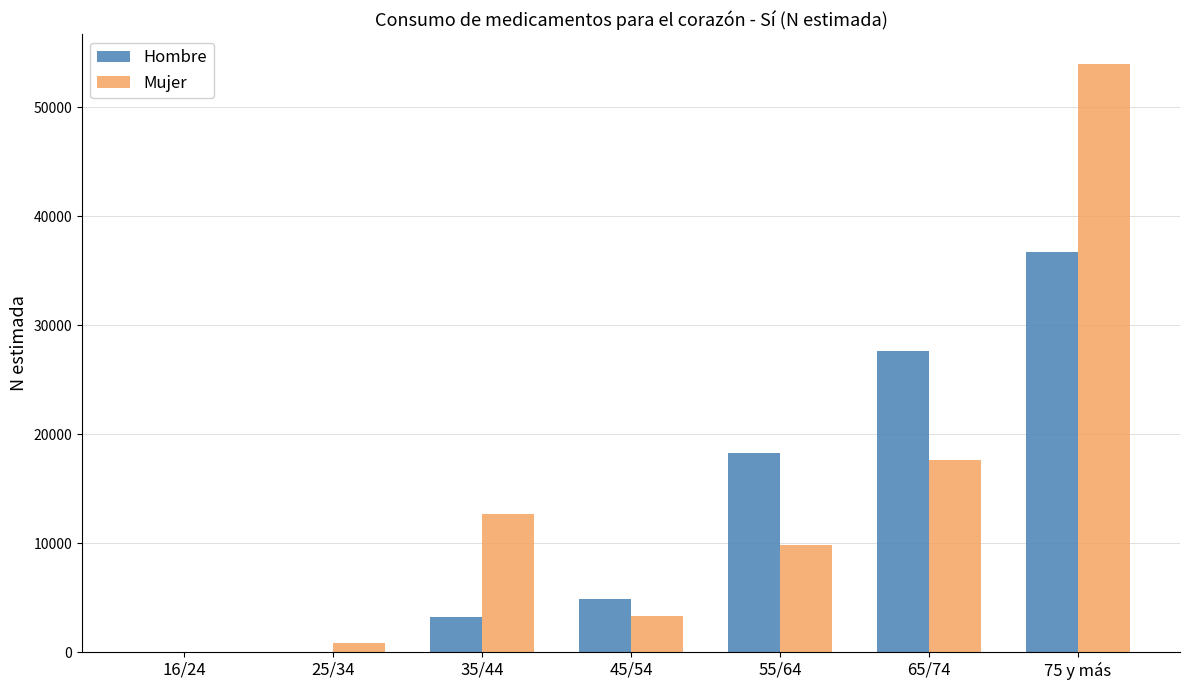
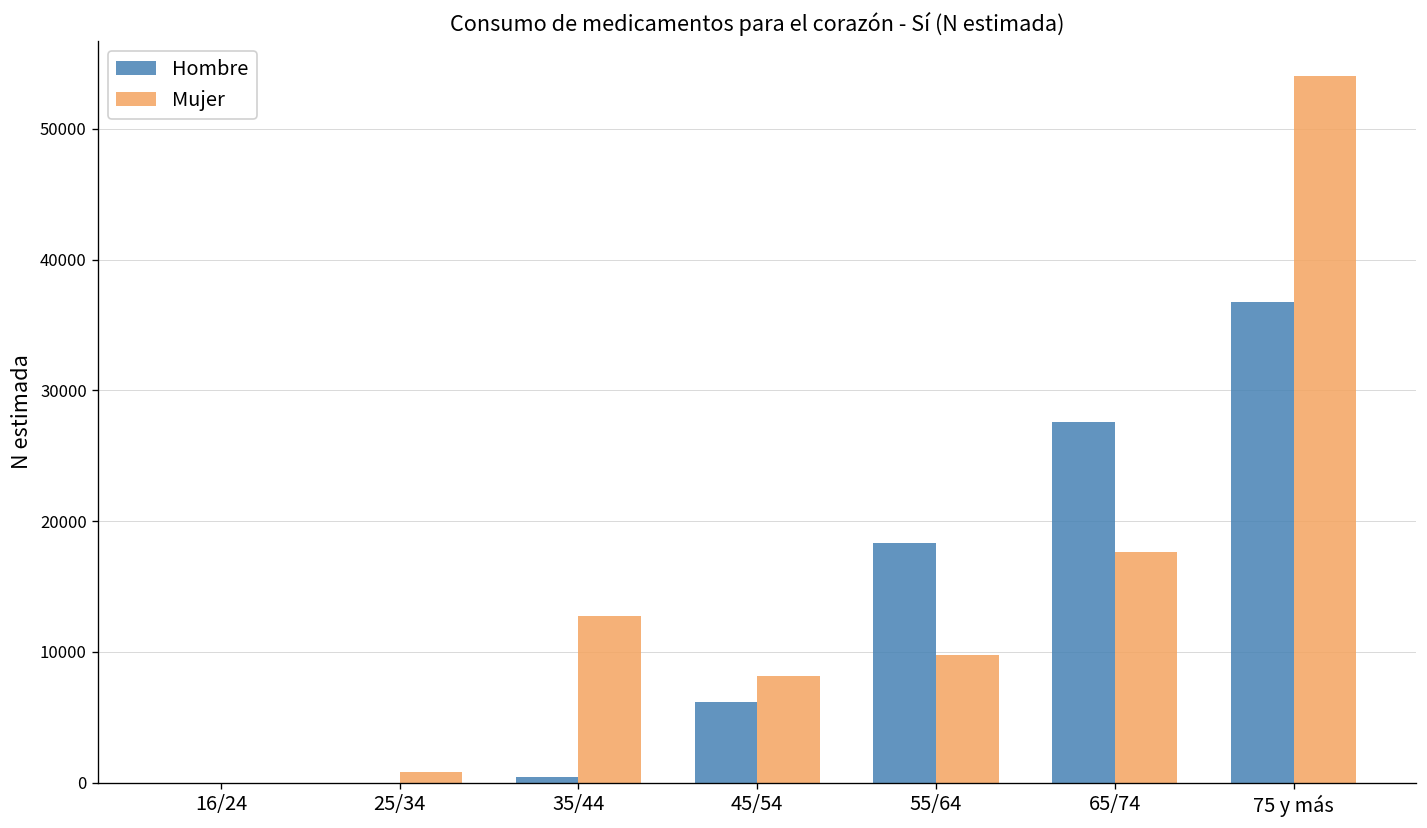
  {
    "Hombre": {
      "16/24": 0,
      "25/34": 0,
-     "35/44": 3300,
-     "45/54": 4900,
+     "35/44": 500,
+     "45/54": 6200,
      "55/64": 18300,
      "65/74": 27600,
      "75 y más": 36800
    },
    "Mujer": {
      "16/24": 0,
      "25/34": 800,
      "35/44": 12700,
-     "45/54": 3300,
+     "45/54": 8200,
      "55/64": 9800,
      "65/74": 17600,
      "75 y más": 54000
    }
  }
